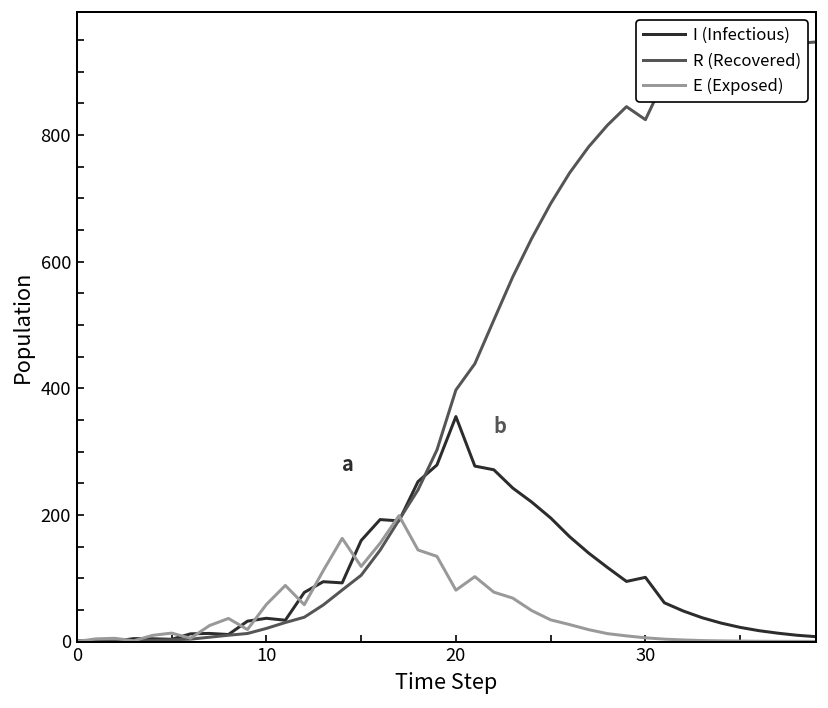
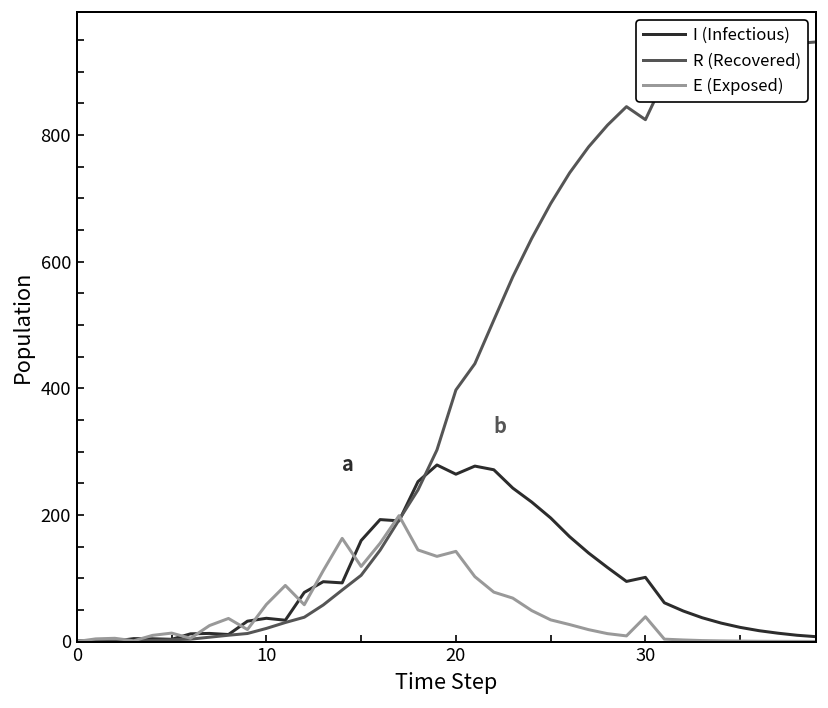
  {
    "I (Infectious)": {
      "10": 40,
-     "20": 360,
+     "20": 260,
      "30": 100
    },
    "R (Recovered)": {
      "10": 20,
      "20": 400,
      "30": 820
    },
    "E (Exposed)": {
      "10": 60,
-     "20": 80,
-     "30": 10
+     "20": 140,
+     "30": 40
    }
  }
